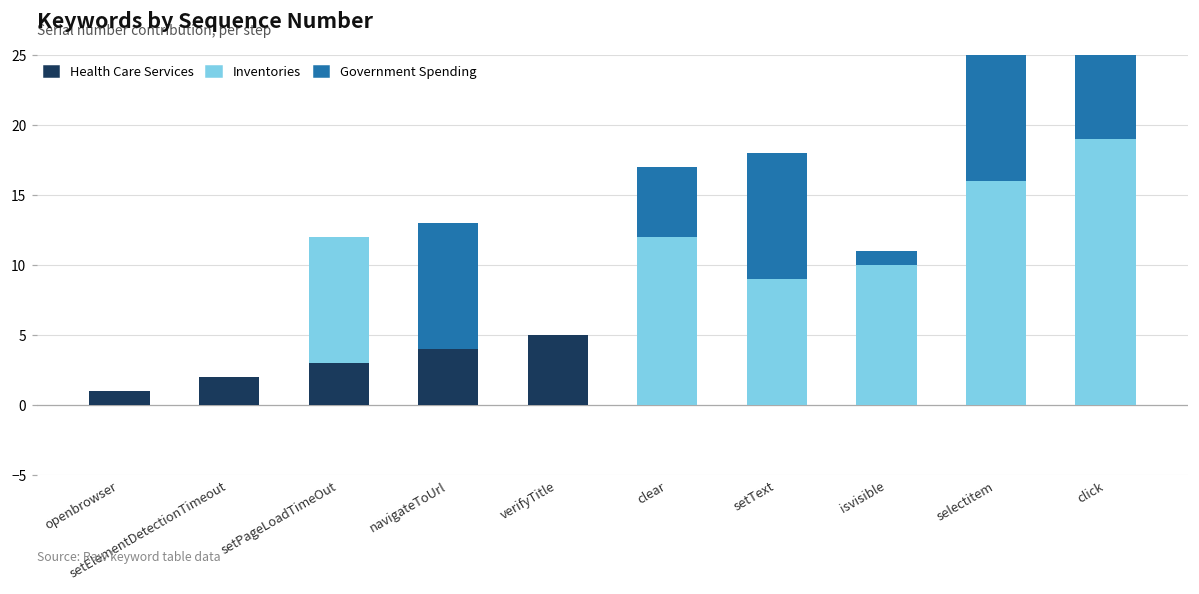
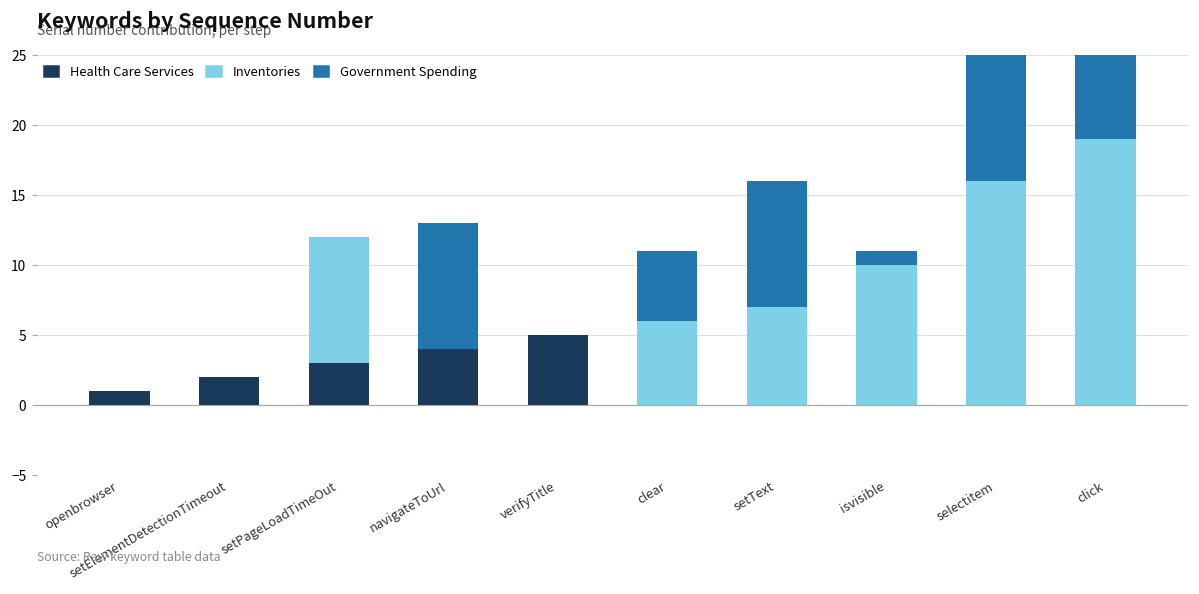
  {
    "Inventories": {
      "openbrowser": 0,
      "setElementDetectionTimeout": 0,
      "setPageLoadTimeOut": 9,
      "navigateToUrl": 0,
      "verifyTitle": 0,
-     "clear": 12,
-     "setText": 9,
+     "clear": 6,
+     "setText": 7,
      "isvisible": 10,
      "selectitem": 16,
      "click": 19
    },
    "Government Spending": {
      "openbrowser": 0,
      "setElementDetectionTimeout": 0,
      "setPageLoadTimeOut": 0,
      "navigateToUrl": 9,
      "verifyTitle": 0,
      "clear": 5,
      "setText": 9,
      "isvisible": 1
    }
  }
